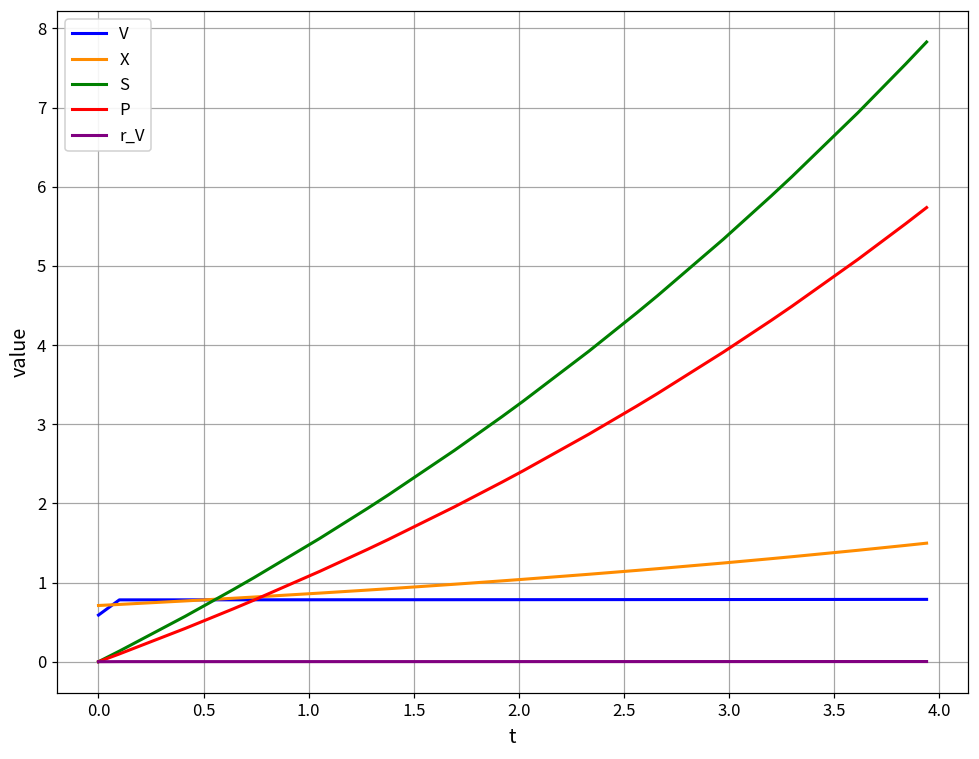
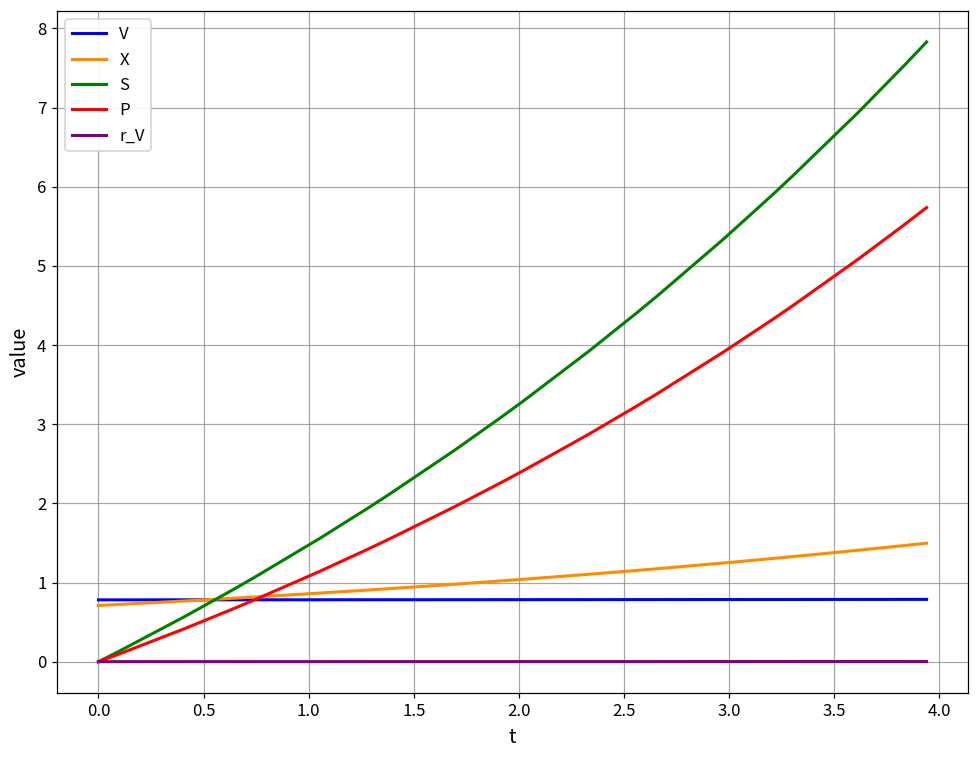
  {
    "V": {
-     "0.0": 0.6
+     "0.0": 0.8
    },
    "X": {
      "0.0": 0.7
    }
  }
